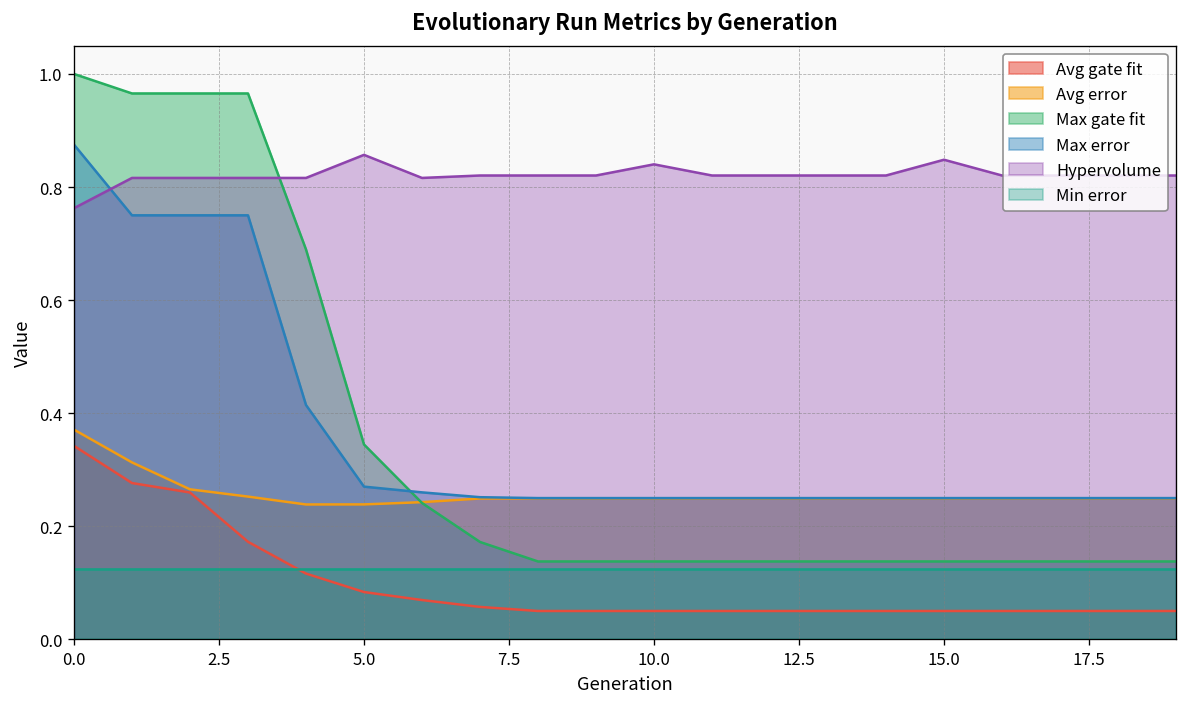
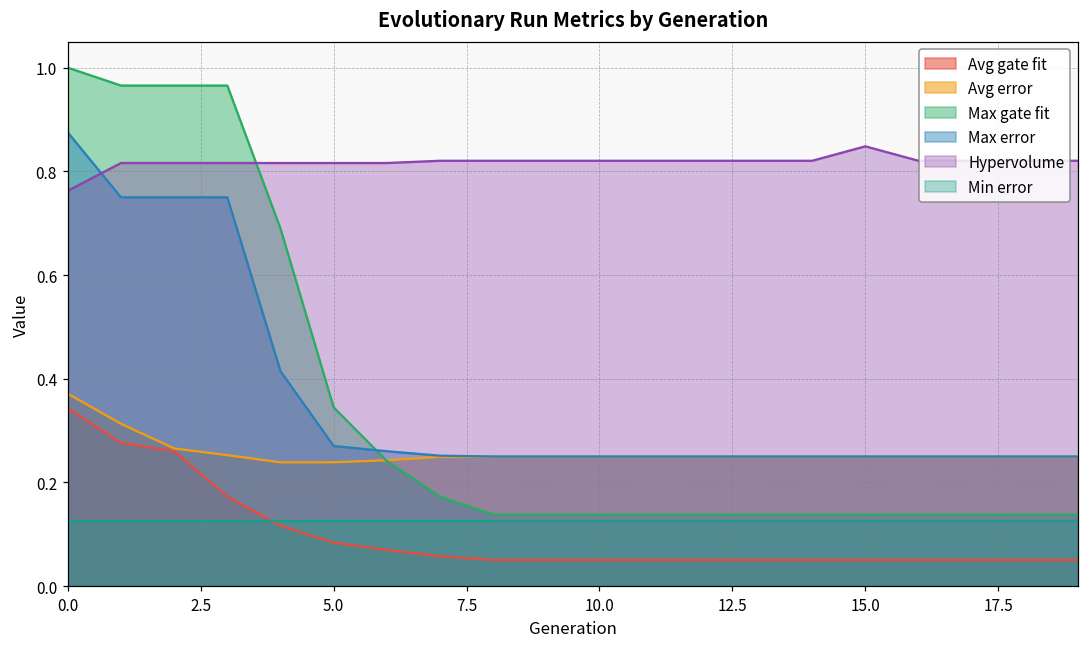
  {
    "Avg gate fit": {
      "0.0": 0.34,
      "5.0": 0.08,
      "10.0": 0.05,
      "15.0": 0.05
    },
    "Avg error": {
      "0.0": 0.37,
      "5.0": 0.24
    },
    "Hypervolume": {
      "0.0": 0.76,
-     "5.0": 0.86,
-     "10.0": 0.84,
+     "5.0": 0.82,
+     "10.0": 0.82,
      "15.0": 0.85
    }
  }
